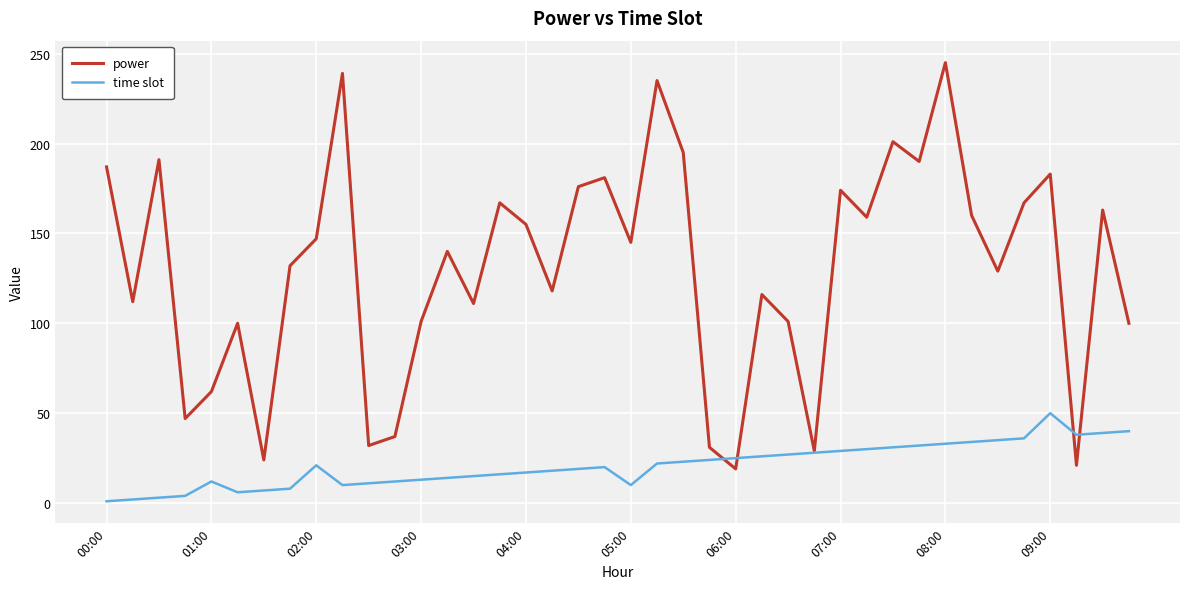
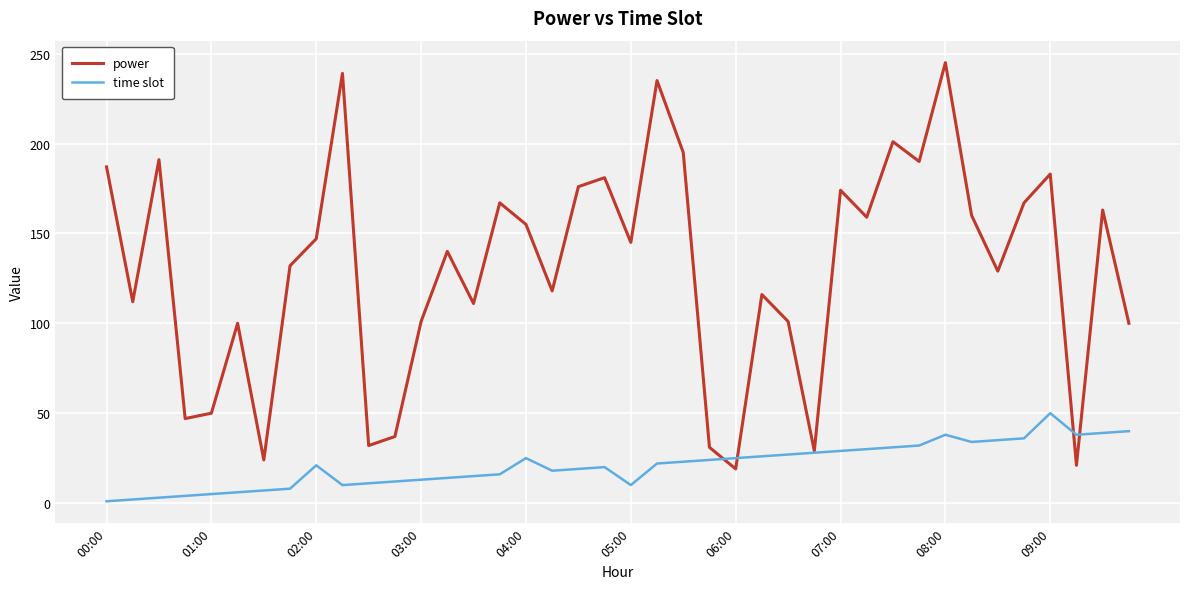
  {
    "power": {
      "00:00": 187,
-     "01:00": 62,
+     "01:00": 50,
      "02:00": 147,
      "03:00": 101,
      "04:00": 155,
      "05:00": 145,
      "06:00": 19,
      "07:00": 174,
      "08:00": 245,
      "09:00": 183
    },
    "time slot": {
      "00:00": 1,
-     "01:00": 12,
+     "01:00": 5,
      "02:00": 21,
      "03:00": 13,
-     "04:00": 17,
+     "04:00": 25,
      "05:00": 10,
      "06:00": 25,
      "07:00": 29,
-     "08:00": 33,
+     "08:00": 38,
      "09:00": 50
    }
  }
